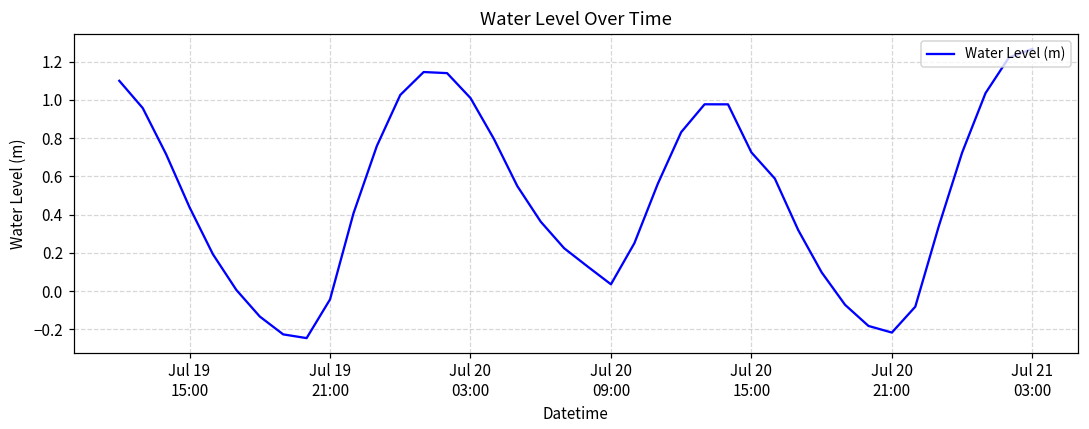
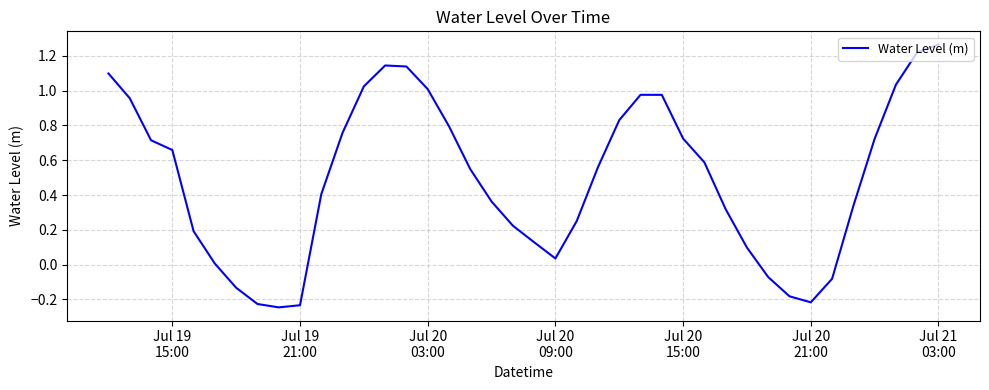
  {
-   "Jul 19 15:00": 0.44,
-   "Jul 19 21:00": -0.04,
+   "Jul 19 15:00": 0.66,
+   "Jul 19 21:00": -0.23,
    "Jul 20 03:00": 1.01,
    "Jul 20 09:00": 0.04,
    "Jul 20 15:00": 0.72,
    "Jul 20 21:00": -0.22
  }
